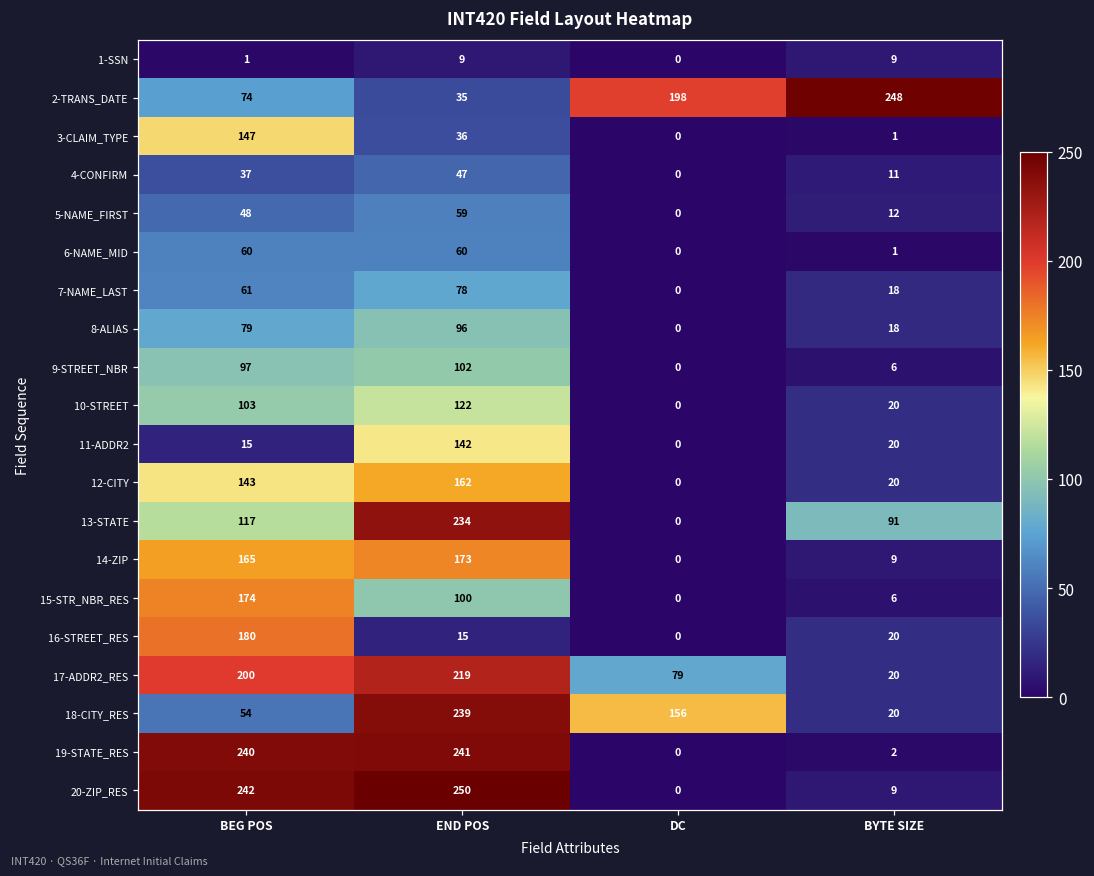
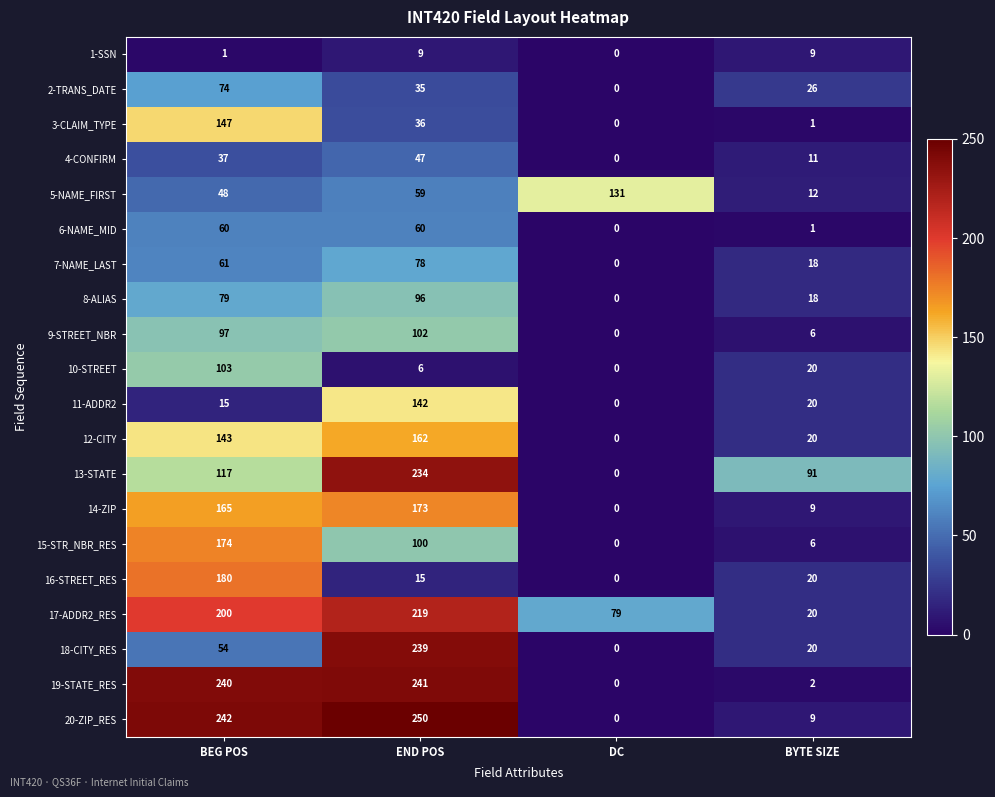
  {
    "1-SSN": {
      "BEG POS": 1,
      "END POS": 9,
      "DC": 0,
      "BYTE SIZE": 9
    },
    "2-TRANS_DATE": {
      "BEG POS": 74,
      "END POS": 35,
-     "DC": 198,
-     "BYTE SIZE": 248
+     "DC": 0,
+     "BYTE SIZE": 26
    },
    "3-CLAIM_TYPE": {
      "BEG POS": 147,
      "END POS": 36,
      "DC": 0,
      "BYTE SIZE": 1
    },
    "4-CONFIRM": {
      "BEG POS": 37,
      "END POS": 47,
      "DC": 0,
      "BYTE SIZE": 11
    },
    "5-NAME_FIRST": {
      "BEG POS": 48,
      "END POS": 59,
-     "DC": 0,
+     "DC": 131,
      "BYTE SIZE": 12
    },
    "6-NAME_MID": {
      "BEG POS": 60,
      "END POS": 60,
      "DC": 0,
      "BYTE SIZE": 1
    },
    "7-NAME_LAST": {
      "BEG POS": 61,
      "END POS": 78,
      "DC": 0,
      "BYTE SIZE": 18
    },
    "8-ALIAS": {
      "BEG POS": 79,
      "END POS": 96,
      "DC": 0,
      "BYTE SIZE": 18
    },
    "9-STREET_NBR": {
      "BEG POS": 97,
      "END POS": 102,
      "DC": 0,
      "BYTE SIZE": 6
    },
    "10-STREET": {
      "BEG POS": 103,
-     "END POS": 122,
+     "END POS": 6,
      "DC": 0,
      "BYTE SIZE": 20
    },
    "11-ADDR2": {
      "BEG POS": 15,
      "END POS": 142,
      "DC": 0,
      "BYTE SIZE": 20
    },
    "12-CITY": {
      "BEG POS": 143,
      "END POS": 162,
      "DC": 0,
      "BYTE SIZE": 20
    },
    "13-STATE": {
      "BEG POS": 117,
      "END POS": 234,
      "DC": 0,
      "BYTE SIZE": 91
    },
    "14-ZIP": {
      "BEG POS": 165,
      "END POS": 173,
      "DC": 0,
      "BYTE SIZE": 9
    },
    "15-STR_NBR_RES": {
      "BEG POS": 174,
      "END POS": 100,
      "DC": 0,
      "BYTE SIZE": 6
    },
    "16-STREET_RES": {
      "BEG POS": 180,
      "END POS": 15,
      "DC": 0,
      "BYTE SIZE": 20
    },
    "17-ADDR2_RES": {
      "BEG POS": 200,
      "END POS": 219,
      "DC": 79,
      "BYTE SIZE": 20
    },
    "18-CITY_RES": {
      "BEG POS": 54,
      "END POS": 239,
-     "DC": 156,
+     "DC": 0,
      "BYTE SIZE": 20
    },
    "19-STATE_RES": {
      "BEG POS": 240,
      "END POS": 241,
      "DC": 0,
      "BYTE SIZE": 2
    },
    "20-ZIP_RES": {
      "BEG POS": 242,
      "END POS": 250,
      "DC": 0,
      "BYTE SIZE": 9
    }
  }
